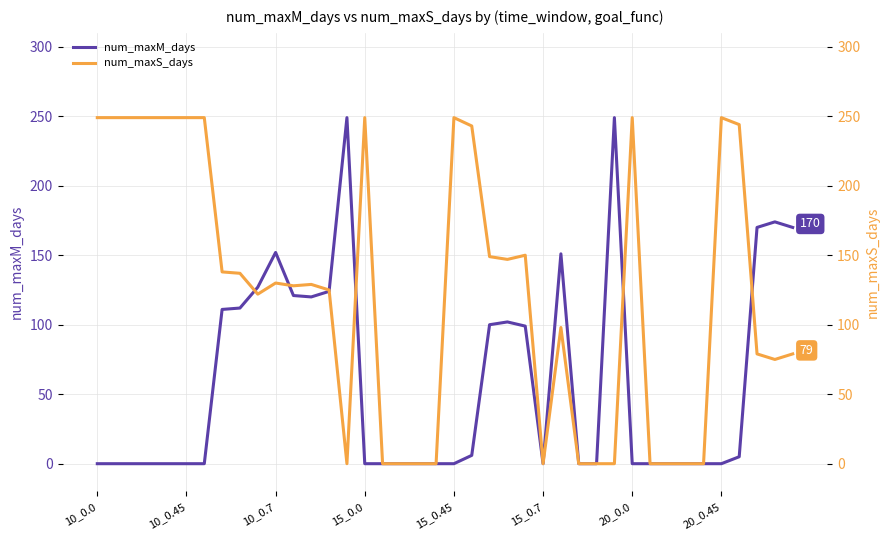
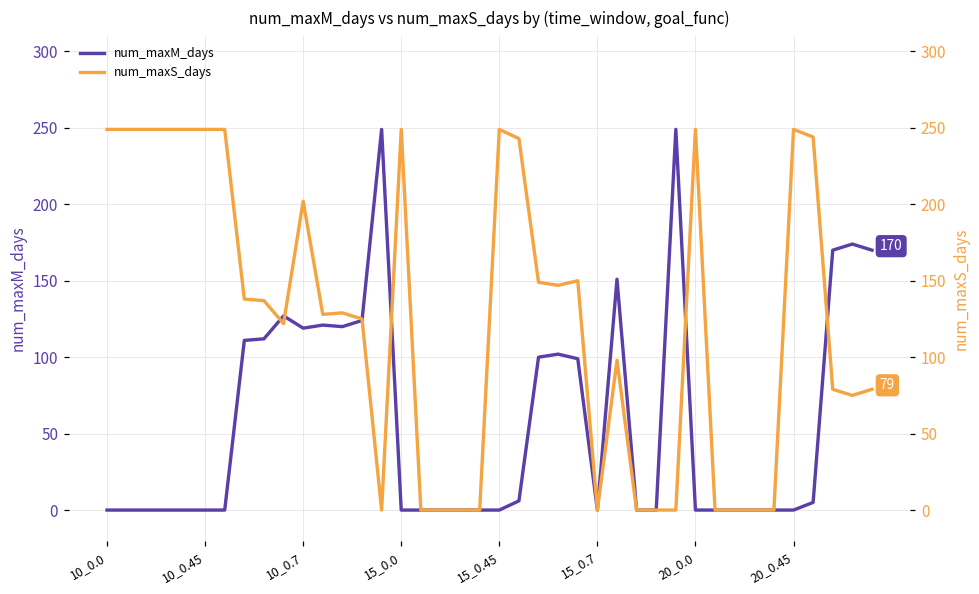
  {
    "num_maxM_days": {
      "10_0.0": 0,
      "10_0.45": 0,
-     "10_0.7": 152,
+     "10_0.7": 119,
      "15_0.0": 0,
      "15_0.45": 0,
      "15_0.7": 0,
      "20_0.0": 0,
      "20_0.45": 0
    },
    "num_maxS_days": {
      "10_0.0": 249,
      "10_0.45": 249,
-     "10_0.7": 130,
+     "10_0.7": 202,
      "15_0.0": 249,
      "15_0.45": 249,
      "15_0.7": 0,
      "20_0.0": 249,
      "20_0.45": 249
    }
  }
